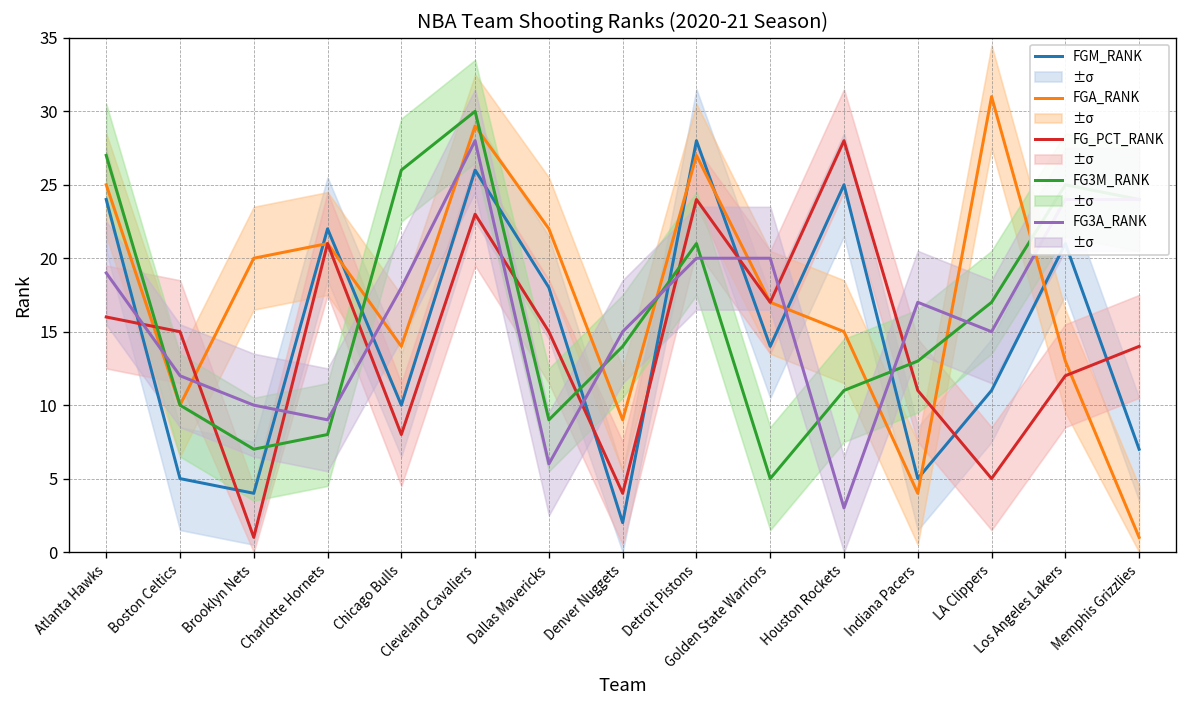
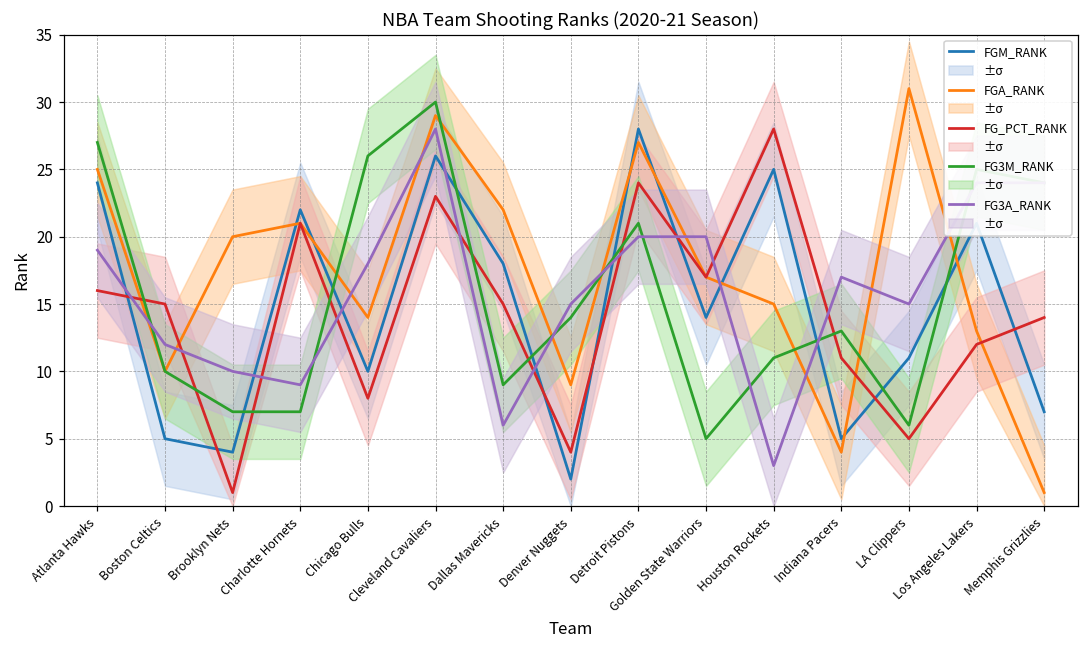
  {
    "FGM_RANK": {
      "Atlanta Hawks": 24,
      "Boston Celtics": 5,
      "Brooklyn Nets": 4,
      "Charlotte Hornets": 22,
      "Chicago Bulls": 10,
      "Cleveland Cavaliers": 26,
      "Dallas Mavericks": 18,
      "Denver Nuggets": 2,
      "Detroit Pistons": 28,
      "Golden State Warriors": 14,
      "Houston Rockets": 25,
      "Indiana Pacers": 5,
      "LA Clippers": 11,
      "Los Angeles Lakers": 21,
      "Memphis Grizzlies": 7
    },
    "FGA_RANK": {
      "Atlanta Hawks": 25,
      "Brooklyn Nets": 20,
      "Chicago Bulls": 14,
      "Cleveland Cavaliers": 29,
      "Dallas Mavericks": 22,
      "Denver Nuggets": 9,
      "Detroit Pistons": 27,
      "Houston Rockets": 15,
      "Indiana Pacers": 4,
      "LA Clippers": 31,
      "Los Angeles Lakers": 13,
      "Memphis Grizzlies": 1
    },
    "FG_PCT_RANK": {
      "Atlanta Hawks": 16,
      "Boston Celtics": 15,
      "Brooklyn Nets": 1,
      "Chicago Bulls": 8,
      "Cleveland Cavaliers": 23,
      "Dallas Mavericks": 15,
      "Denver Nuggets": 4,
      "Detroit Pistons": 24,
      "Houston Rockets": 28,
      "Indiana Pacers": 11,
      "LA Clippers": 5,
      "Los Angeles Lakers": 12,
      "Memphis Grizzlies": 14
    },
    "FG3M_RANK": {
      "Atlanta Hawks": 27,
      "Brooklyn Nets": 7,
-     "Charlotte Hornets": 8,
+     "Charlotte Hornets": 7,
      "Chicago Bulls": 26,
      "Cleveland Cavaliers": 30,
      "Dallas Mavericks": 9,
      "Denver Nuggets": 14,
      "Detroit Pistons": 21,
      "Golden State Warriors": 5,
      "Houston Rockets": 11,
      "Indiana Pacers": 13,
-     "LA Clippers": 17
+     "LA Clippers": 6
    },
    "FG3A_RANK": {
      "Atlanta Hawks": 19,
      "Boston Celtics": 12,
      "Brooklyn Nets": 10,
      "Charlotte Hornets": 9,
      "Chicago Bulls": 18,
      "Cleveland Cavaliers": 28,
      "Dallas Mavericks": 6,
      "Denver Nuggets": 15,
      "Detroit Pistons": 20,
      "Golden State Warriors": 20,
      "Houston Rockets": 3,
      "Indiana Pacers": 17,
      "LA Clippers": 15
    }
  }
